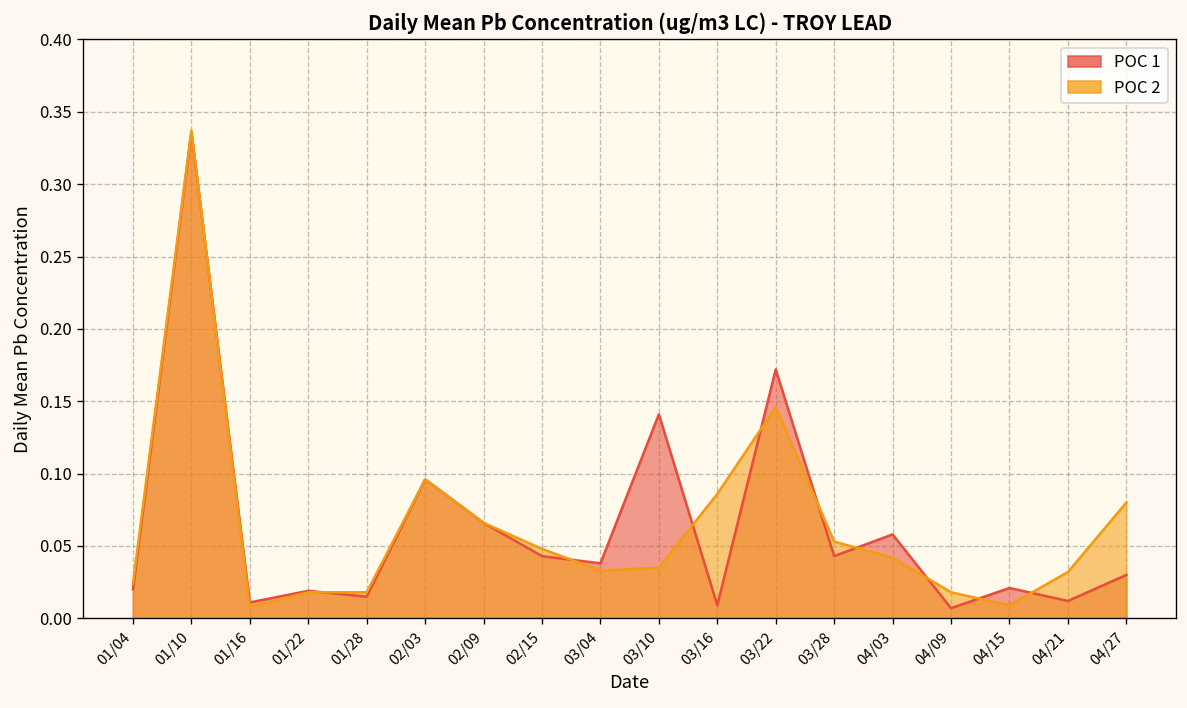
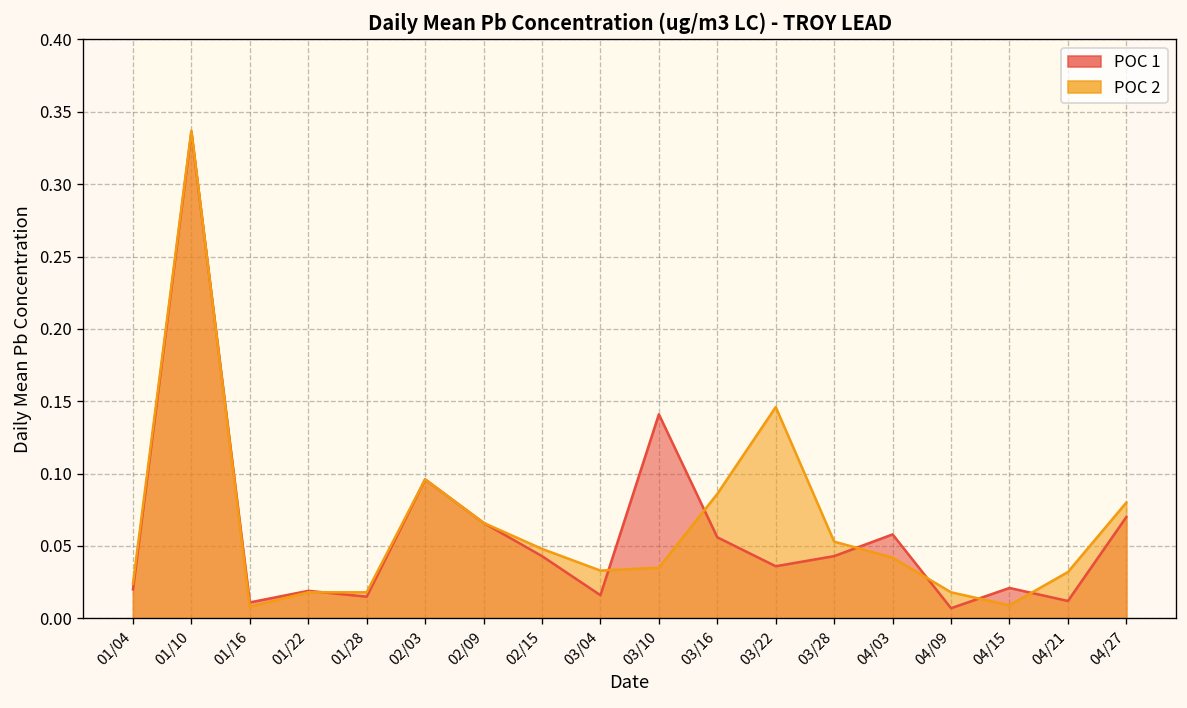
  {
    "POC 1": {
      "01/04": 0.020,
      "01/16": 0.011,
      "01/28": 0.015,
      "02/15": 0.043,
-     "03/04": 0.038,
+     "03/04": 0.016,
      "03/10": 0.141,
-     "03/16": 0.009,
-     "03/22": 0.172,
+     "03/16": 0.056,
+     "03/22": 0.036,
      "03/28": 0.043,
      "04/03": 0.058,
      "04/09": 0.007,
      "04/15": 0.021,
      "04/21": 0.012,
-     "04/27": 0.03
+     "04/27": 0.07
    },
    "POC 2": {
      "01/04": 0.024,
      "01/16": 0.008,
      "01/28": 0.018,
      "02/15": 0.048,
      "03/04": 0.033,
      "03/10": 0.035,
      "03/16": 0.086,
      "03/22": 0.146,
      "03/28": 0.053,
      "04/03": 0.042,
      "04/09": 0.018,
      "04/15": 0.009,
      "04/21": 0.032,
      "04/27": 0.080
    }
  }
